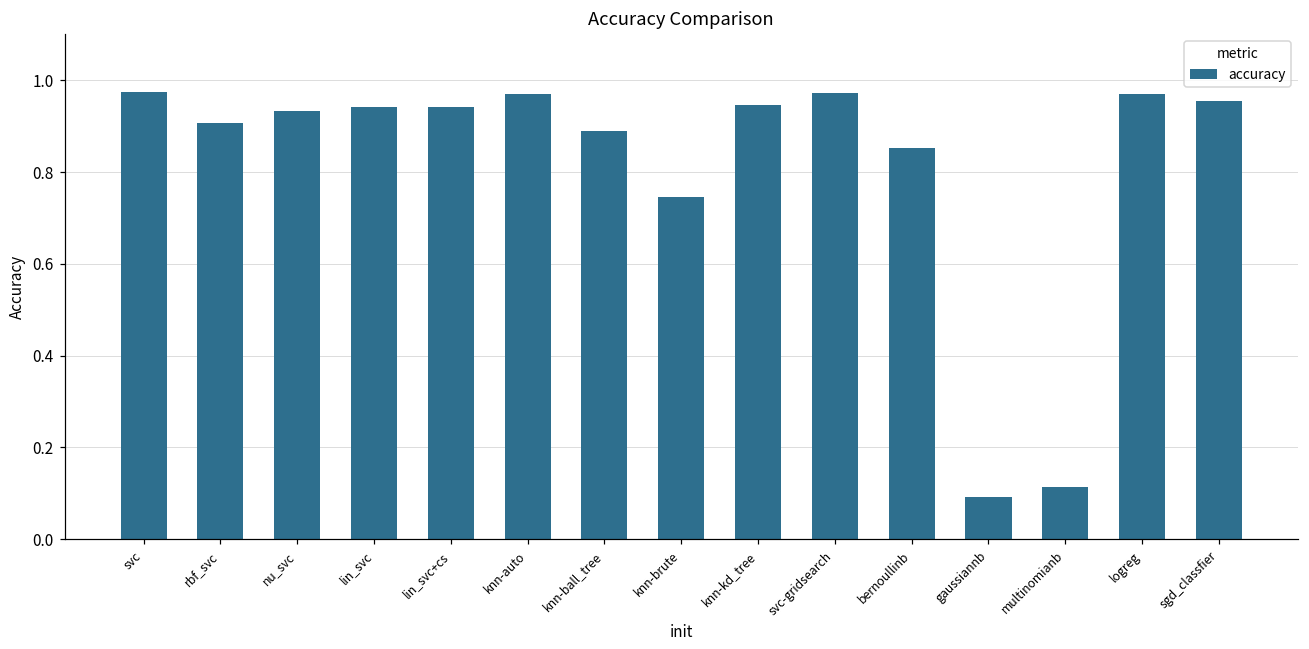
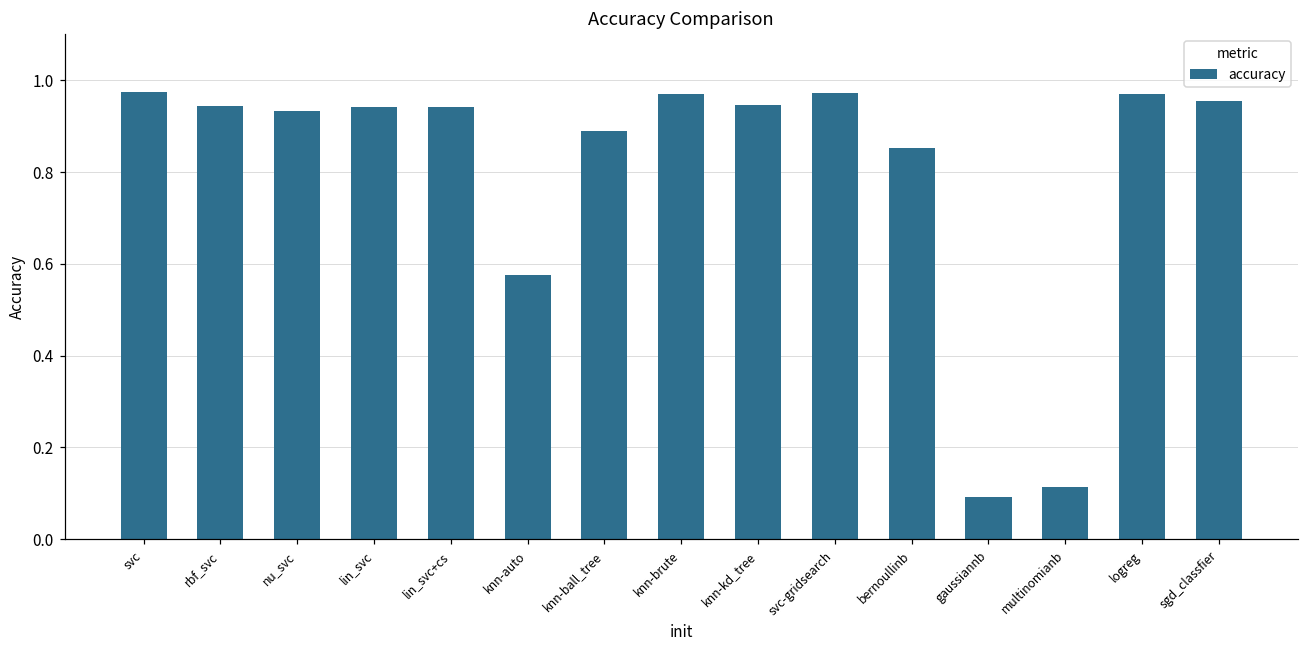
  {
    "svc": 0.97,
-   "rbf_svc": 0.91,
+   "rbf_svc": 0.94,
    "nu_svc": 0.93,
    "lin_svc": 0.94,
    "lin_svc+cs": 0.94,
-   "knn-auto": 0.97,
+   "knn-auto": 0.58,
    "knn-ball_tree": 0.89,
-   "knn-brute": 0.75,
+   "knn-brute": 0.97,
    "knn-kd_tree": 0.95,
    "svc-gridsearch": 0.97,
    "bernoullinb": 0.85,
    "gaussiannb": 0.09,
    "multinomianb": 0.11,
    "logreg": 0.97,
    "sgd_classfier": 0.96
  }
